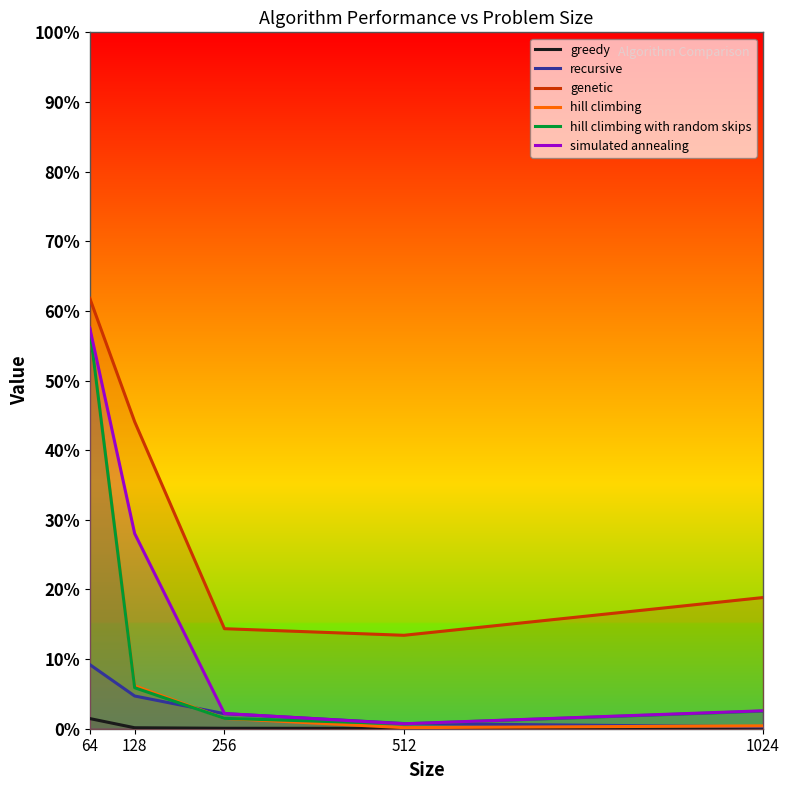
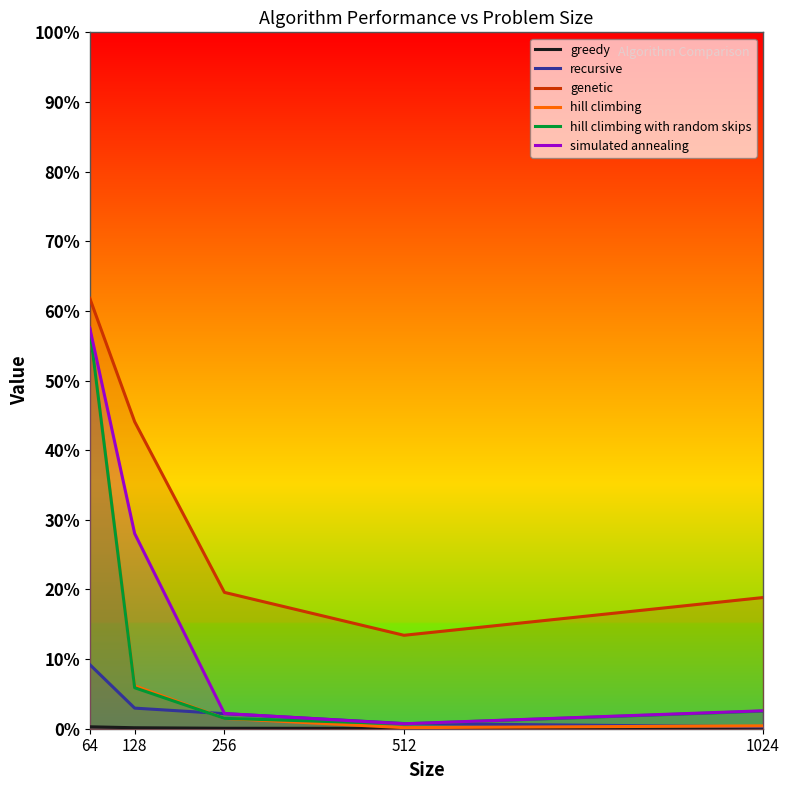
  {
    "greedy": {
-     "64": "1%",
+     "64": "0%",
      "128": "0%",
      "256": "0%"
    },
    "recursive": {
      "64": "9%",
-     "128": "5%"
+     "128": "3%"
    },
    "genetic": {
      "64": "62%",
      "128": "44%",
-     "256": "14%",
+     "256": "20%",
      "512": "13%",
      "1024": "19%"
    },
    "simulated annealing": {
      "128": "28%"
    }
  }
